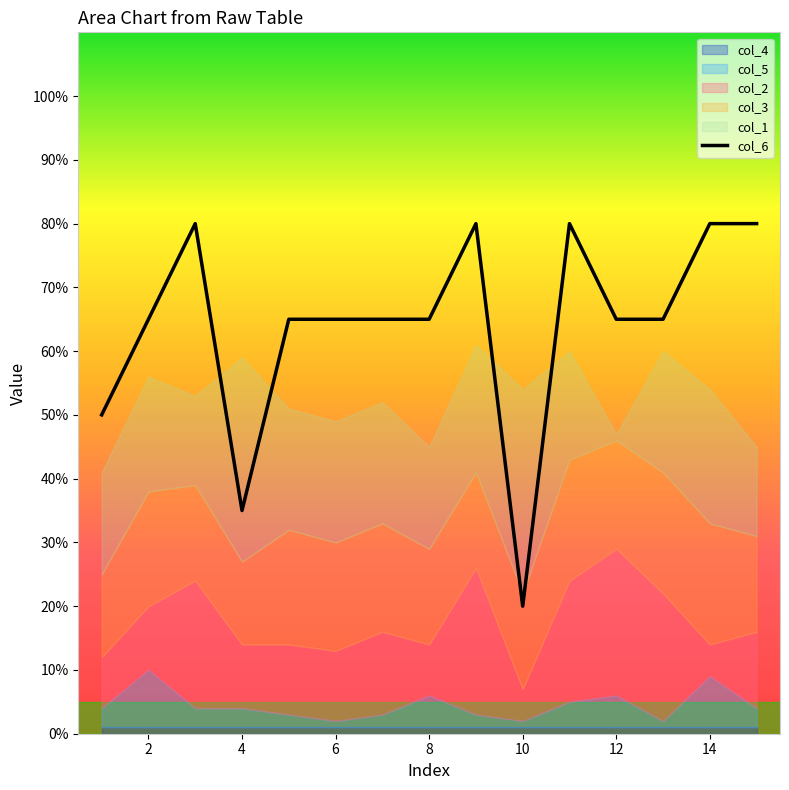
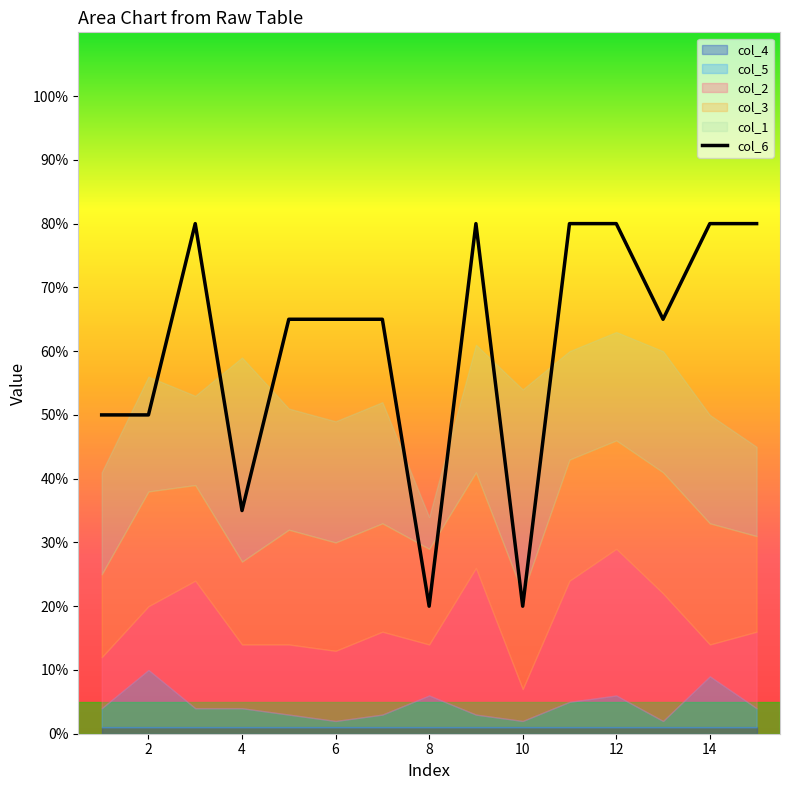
  {
    "col_6": {
-     "2": "65%",
+     "2": "50%",
      "4": "35%",
      "6": "65%",
-     "8": "65%",
+     "8": "20%",
      "10": "20%",
-     "12": "65%",
+     "12": "80%",
      "14": "80%"
    },
    "col_1": {
      "2": "18%",
      "4": "32%",
      "6": "19%",
-     "8": "16%",
+     "8": "5%",
      "10": "32%",
-     "12": "1%",
-     "14": "21%"
+     "12": "17%",
+     "14": "17%"
    }
  }
